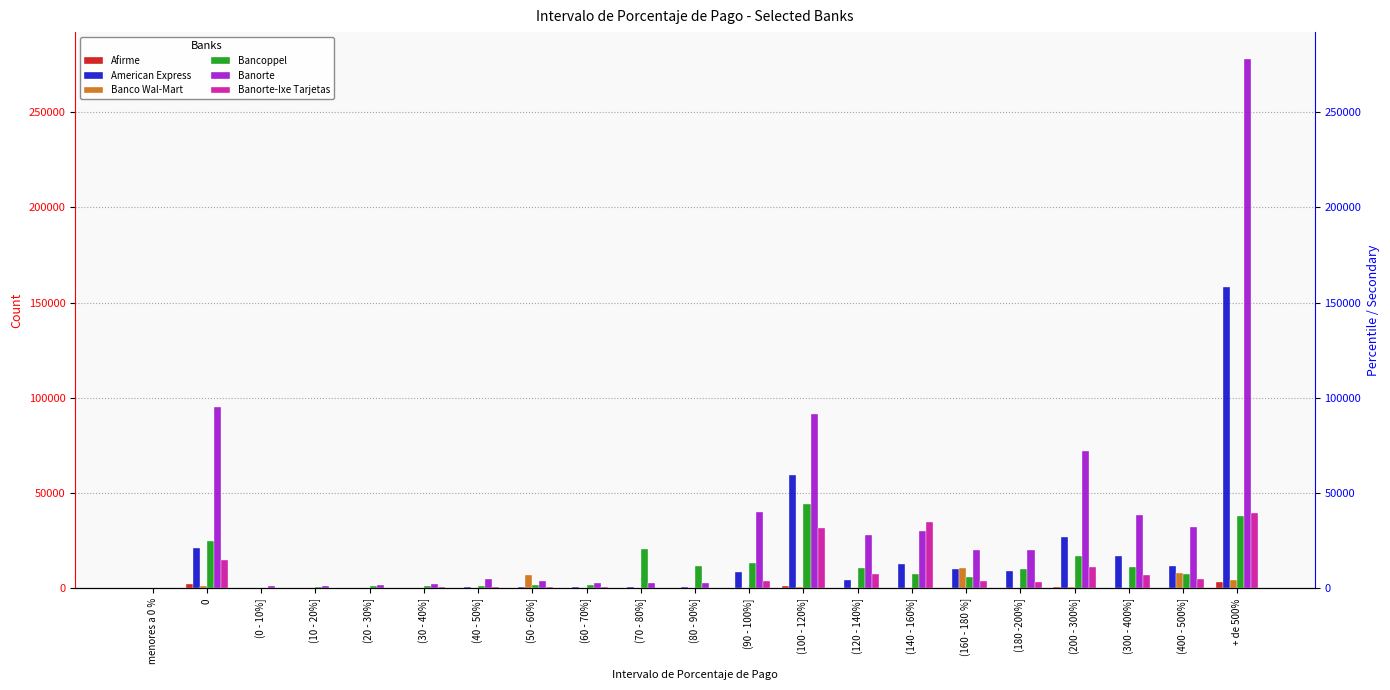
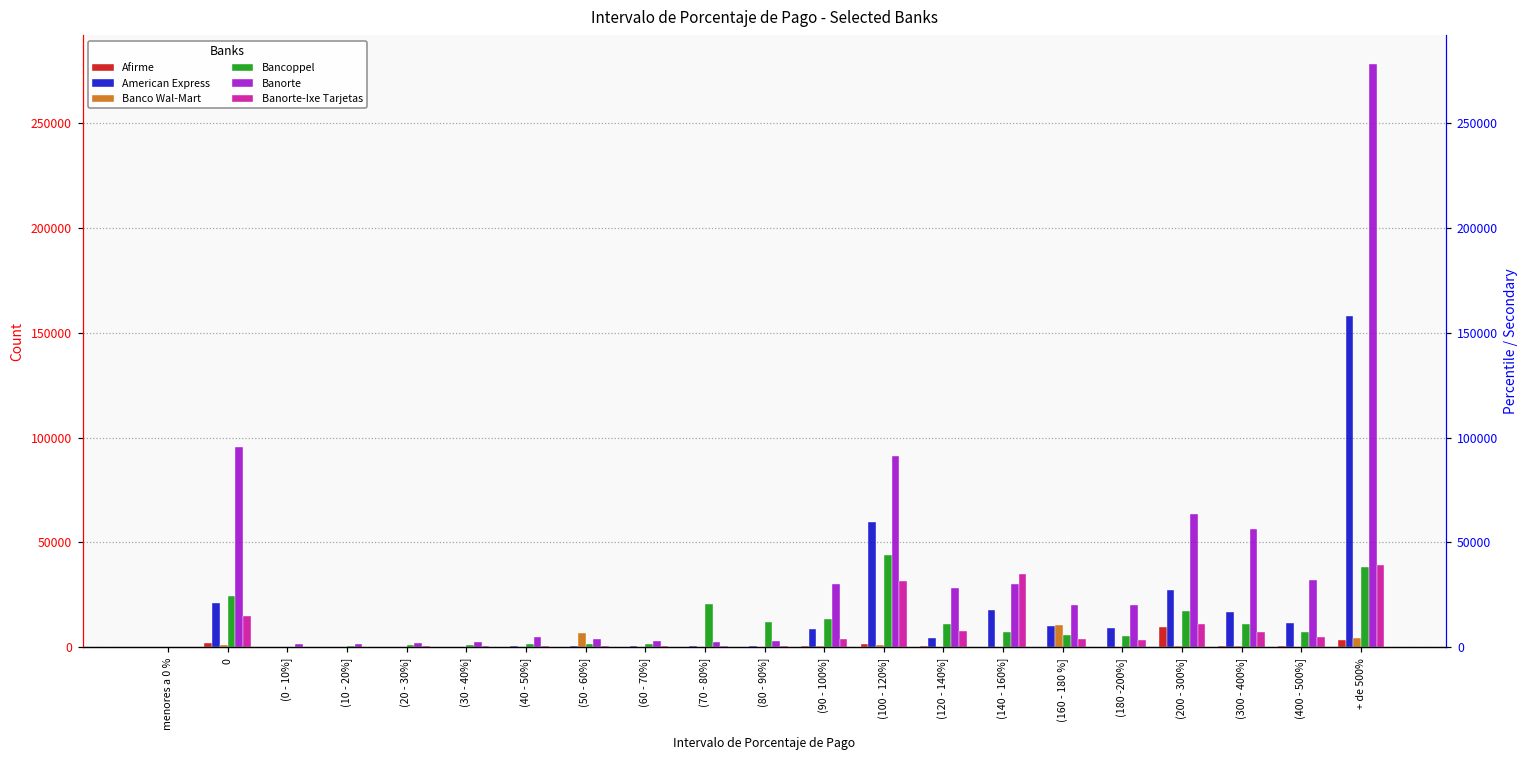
  {
    "Afirme": {
      "menores a 0 %": 0,
      "0": 2000,
      "(100 - 120%]": 1000,
-     "(200 - 300%]": 1000,
+     "(200 - 300%]": 10000,
      "+ de 500%": 3000
    },
    "American Express": {
      "menores a 0 %": 0,
      "0": 21000,
      "(90 - 100%]": 9000,
      "(100 - 120%]": 60000,
      "(120 - 140%]": 5000,
-     "(140 - 160%]": 13000,
+     "(140 - 160%]": 18000,
      "(160 - 180 %]": 10000,
      "(180 -200%]": 9000,
      "(200 - 300%]": 27000,
      "(300 - 400%]": 17000,
      "(400 - 500%]": 12000,
      "+ de 500%": 158000
    },
    "Banco Wal-Mart": {
      "menores a 0 %": 0,
      "(50 - 60%]": 7000,
      "(160 - 180 %]": 11000,
-     "(400 - 500%]": 8000,
+     "(400 - 500%]": 0,
      "+ de 500%": 5000
    },
    "Bancoppel": {
      "menores a 0 %": 0,
      "0": 25000,
      "(40 - 50%]": 1000,
      "(50 - 60%]": 2000,
      "(60 - 70%]": 2000,
      "(70 - 80%]": 21000,
      "(80 - 90%]": 12000,
      "(90 - 100%]": 14000,
      "(100 - 120%]": 44000,
      "(120 - 140%]": 11000,
      "(140 - 160%]": 7000,
      "(160 - 180 %]": 6000,
-     "(180 -200%]": 10000,
+     "(180 -200%]": 5000,
      "(200 - 300%]": 17000,
      "(300 - 400%]": 11000,
      "(400 - 500%]": 7000,
      "+ de 500%": 38000
    },
    "Banorte": {
      "menores a 0 %": 0,
      "0": 95000,
      "(0 - 10%]": 1000,
      "(10 - 20%]": 1000,
      "(20 - 30%]": 2000,
      "(30 - 40%]": 3000,
      "(40 - 50%]": 5000,
      "(50 - 60%]": 4000,
      "(60 - 70%]": 3000,
      "(70 - 80%]": 3000,
      "(80 - 90%]": 3000,
-     "(90 - 100%]": 40000,
+     "(90 - 100%]": 30000,
      "(100 - 120%]": 91000,
      "(120 - 140%]": 28000,
      "(140 - 160%]": 30000,
      "(160 - 180 %]": 20000,
      "(180 -200%]": 20000,
-     "(200 - 300%]": 72000,
-     "(300 - 400%]": 38000,
+     "(200 - 300%]": 63000,
+     "(300 - 400%]": 56000,
      "(400 - 500%]": 32000,
      "+ de 500%": 278000
    },
    "Banorte-Ixe Tarjetas": {
      "menores a 0 %": 0,
      "0": 15000,
      "(90 - 100%]": 4000,
      "(100 - 120%]": 32000,
      "(120 - 140%]": 8000,
      "(140 - 160%]": 35000,
      "(160 - 180 %]": 4000,
      "(180 -200%]": 4000,
      "(200 - 300%]": 11000,
      "(300 - 400%]": 7000,
      "(400 - 500%]": 5000,
      "+ de 500%": 39000
    }
  }
